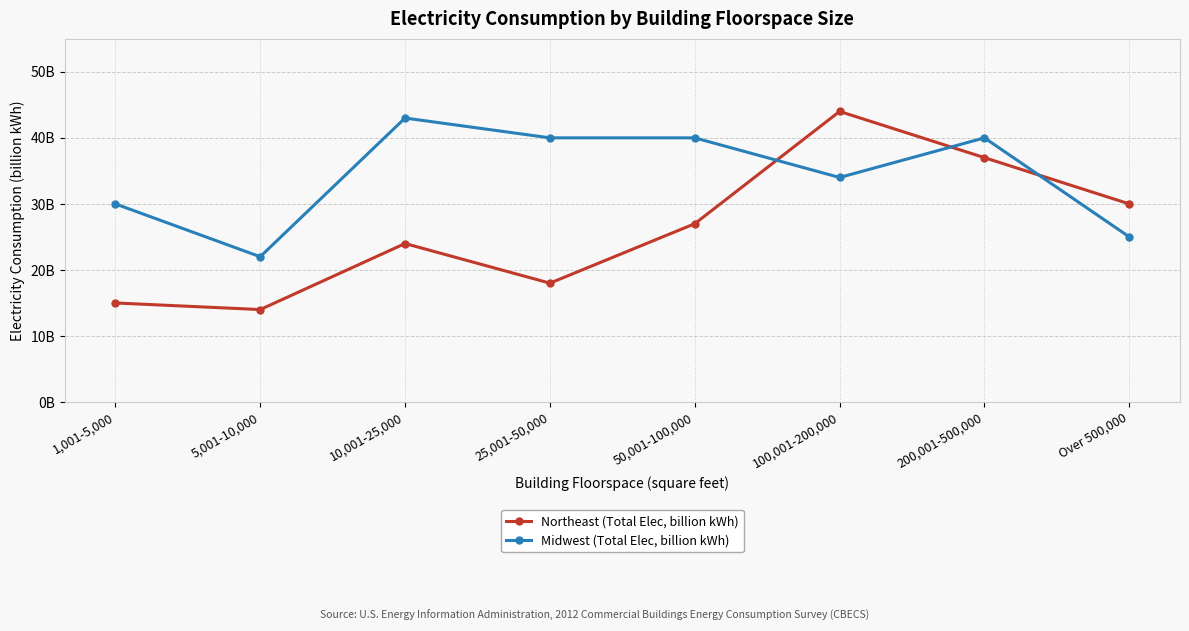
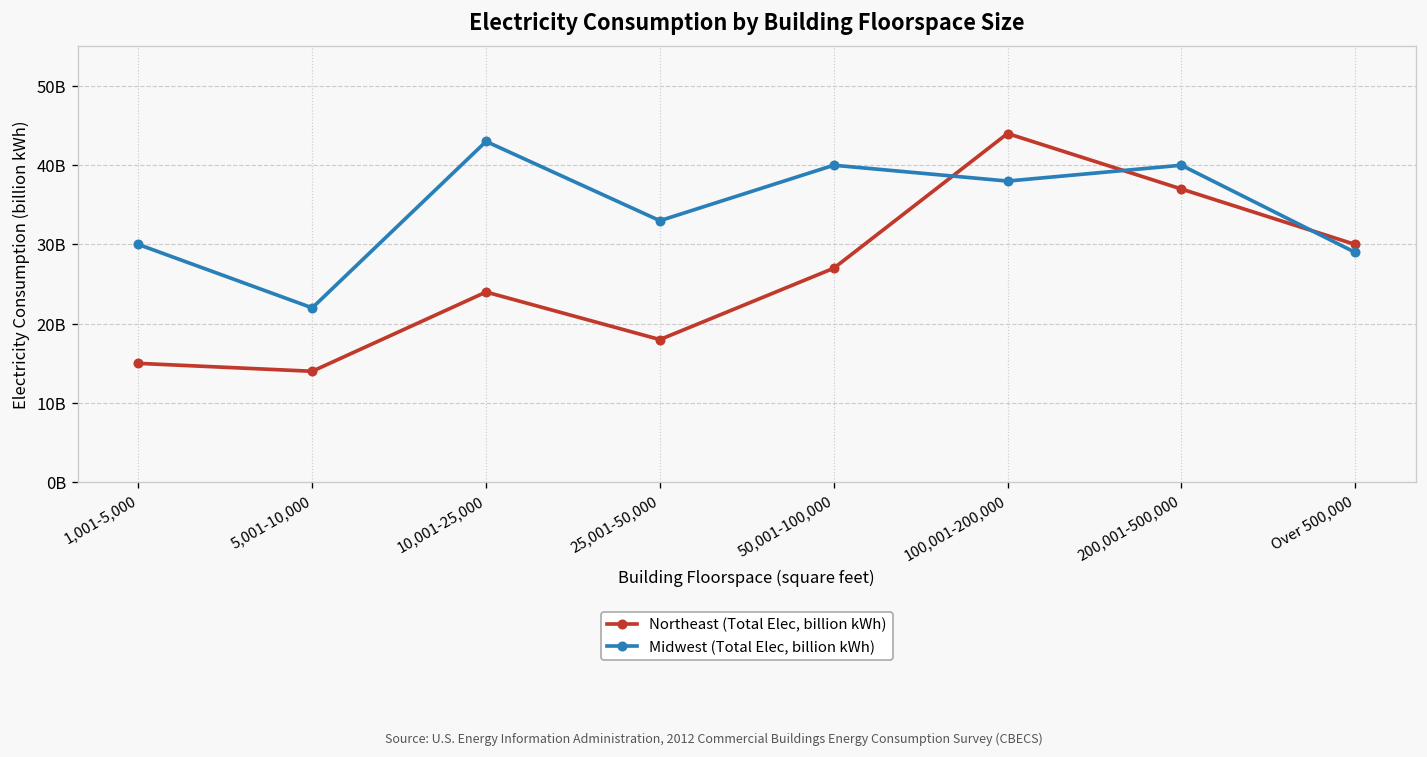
  {
    "Northeast (Total Elec, billion kWh)": {
      "1,001-5,000": 15000000000,
      "5,001-10,000": 14000000000,
      "10,001-25,000": 24000000000,
      "25,001-50,000": 18000000000,
      "50,001-100,000": 27000000000,
      "100,001-200,000": 44000000000,
      "200,001-500,000": 37000000000,
      "Over 500,000": 30000000000
    },
    "Midwest (Total Elec, billion kWh)": {
      "1,001-5,000": 30000000000,
      "5,001-10,000": 22000000000,
      "10,001-25,000": 43000000000,
-     "25,001-50,000": 40000000000,
+     "25,001-50,000": 33000000000,
      "50,001-100,000": 40000000000,
-     "100,001-200,000": 34000000000,
+     "100,001-200,000": 38000000000,
      "200,001-500,000": 40000000000,
-     "Over 500,000": 25000000000
+     "Over 500,000": 29000000000
    }
  }
